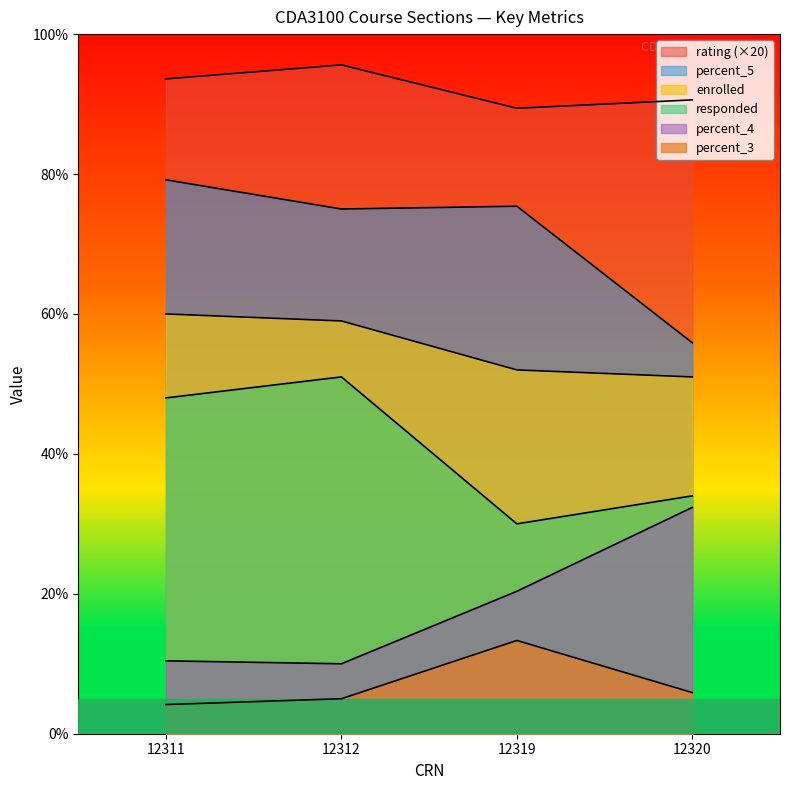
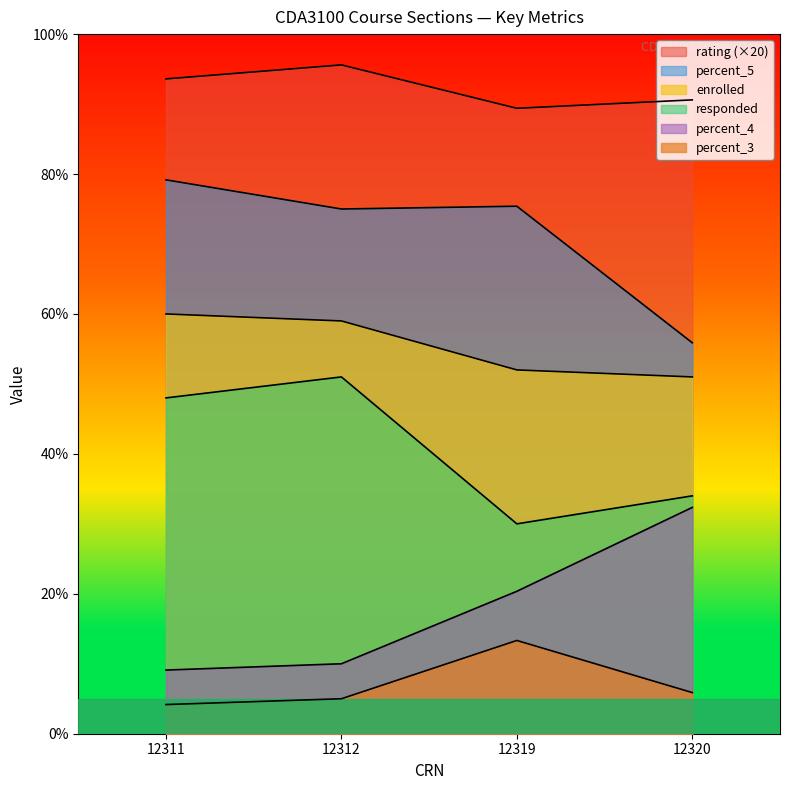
  {
    "percent_5": {
      "12311": "79%",
      "12312": "75%",
      "12319": "75%",
      "12320": "56%"
    },
    "enrolled": {
      "12311": "60%",
      "12312": "59%",
      "12319": "52%",
      "12320": "51%"
    },
    "responded": {
      "12311": "48%",
      "12312": "51%",
      "12319": "30%",
      "12320": "34%"
    },
    "percent_4": {
-     "12311": "10%",
+     "12311": "9%",
      "12312": "10%",
      "12319": "20%",
      "12320": "32%"
    }
  }
